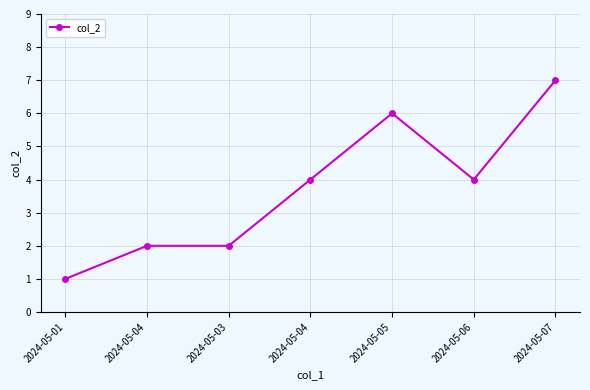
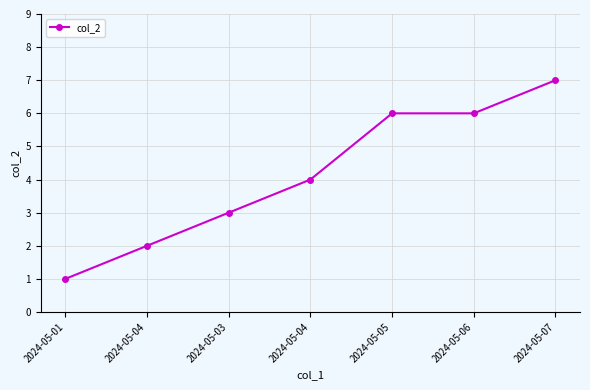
  {
    "2024-05-01": 1,
-   "2024-05-03": 2,
+   "2024-05-03": 3,
    "2024-05-05": 6,
-   "2024-05-06": 4,
+   "2024-05-06": 6,
    "2024-05-07": 7
  }
